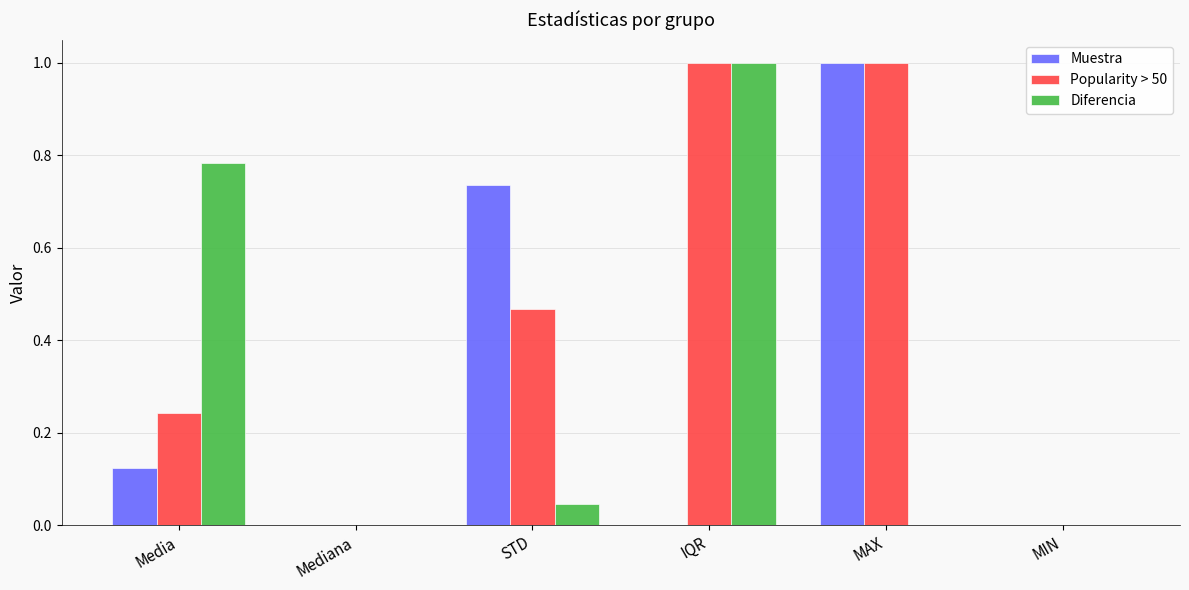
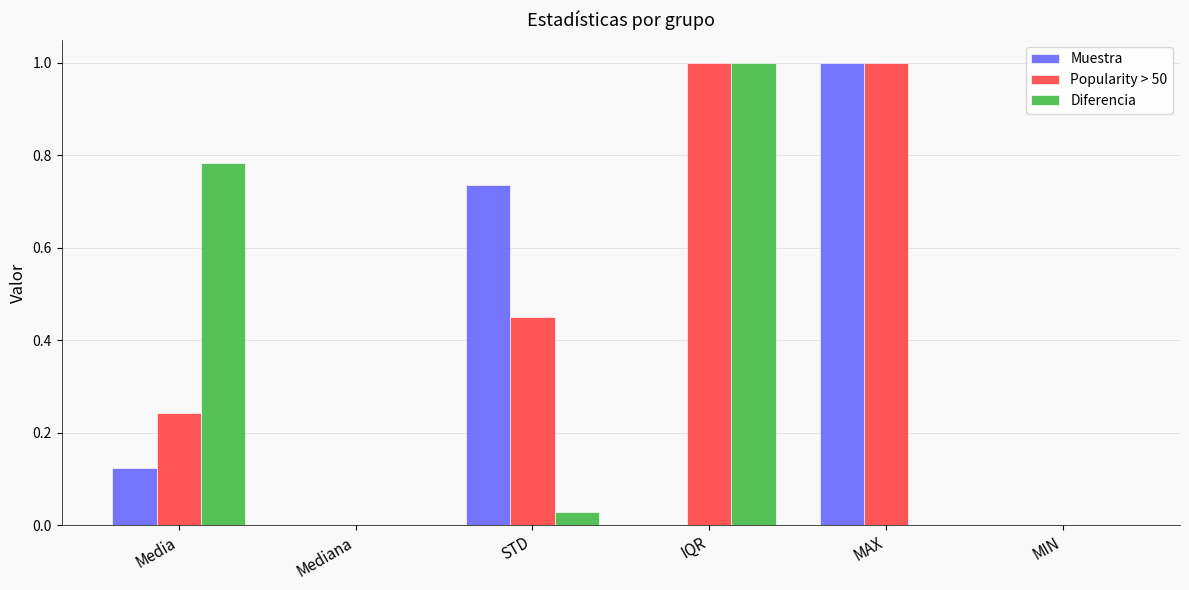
  {
    "Muestra": {
      "Media": 0.12,
      "Mediana": 0.00,
      "STD": 0.74,
      "IQR": 0.00,
      "MAX": 1.00,
      "MIN": 0.00
    },
    "Popularity > 50": {
      "Media": 0.24,
      "Mediana": 0.00,
-     "STD": 0.47,
+     "STD": 0.45,
      "IQR": 1.00,
      "MAX": 1.00,
      "MIN": 0.00
    },
    "Diferencia": {
      "Media": 0.78,
      "Mediana": 0.00,
-     "STD": 0.04,
+     "STD": 0.03,
      "IQR": 1.00,
      "MAX": 0.00,
      "MIN": 0.00
    }
  }
